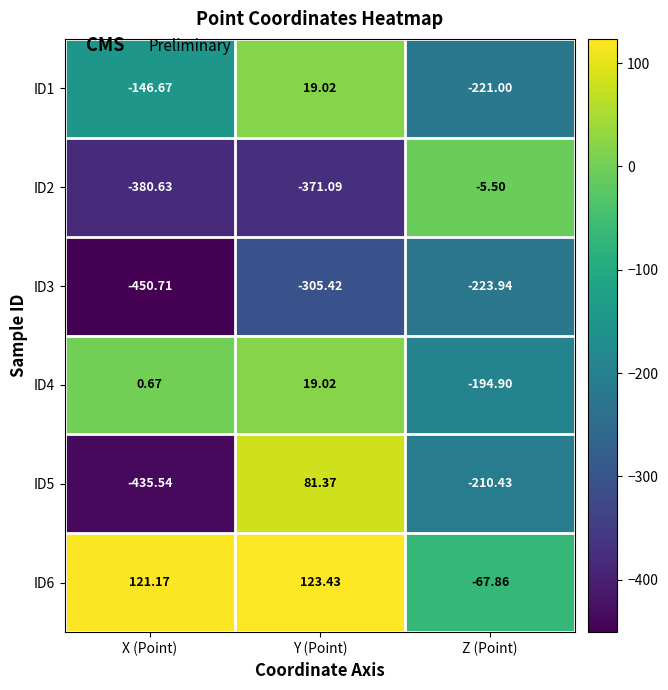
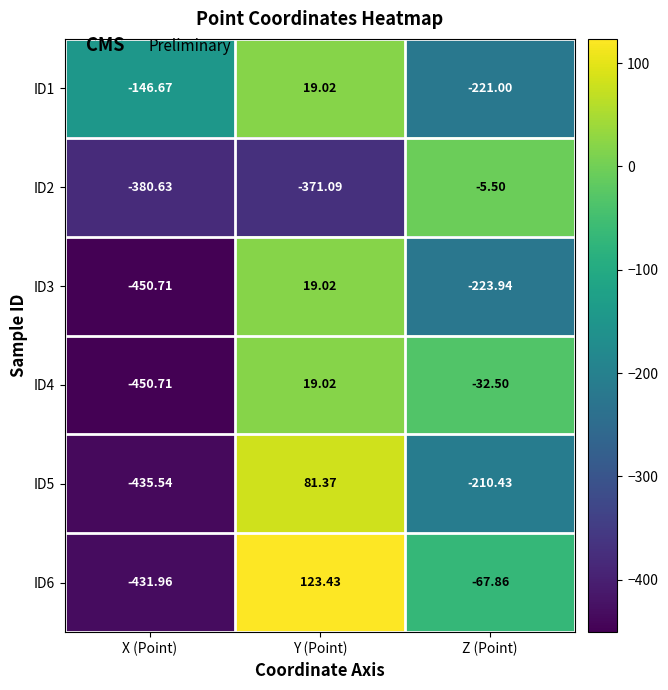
  {
    "ID1": {
      "X (Point)": -146.67,
      "Y (Point)": 19.02,
      "Z (Point)": -221.00
    },
    "ID2": {
      "X (Point)": -380.63,
      "Y (Point)": -371.09,
      "Z (Point)": -5.50
    },
    "ID3": {
      "X (Point)": -450.71,
-     "Y (Point)": -305.42,
+     "Y (Point)": 19.02,
      "Z (Point)": -223.94
    },
    "ID4": {
-     "X (Point)": 0.67,
+     "X (Point)": -450.71,
      "Y (Point)": 19.02,
-     "Z (Point)": -194.90
+     "Z (Point)": -32.50
    },
    "ID5": {
      "X (Point)": -435.54,
      "Y (Point)": 81.37,
      "Z (Point)": -210.43
    },
    "ID6": {
-     "X (Point)": 121.17,
+     "X (Point)": -431.96,
      "Y (Point)": 123.43,
      "Z (Point)": -67.86
    }
  }
